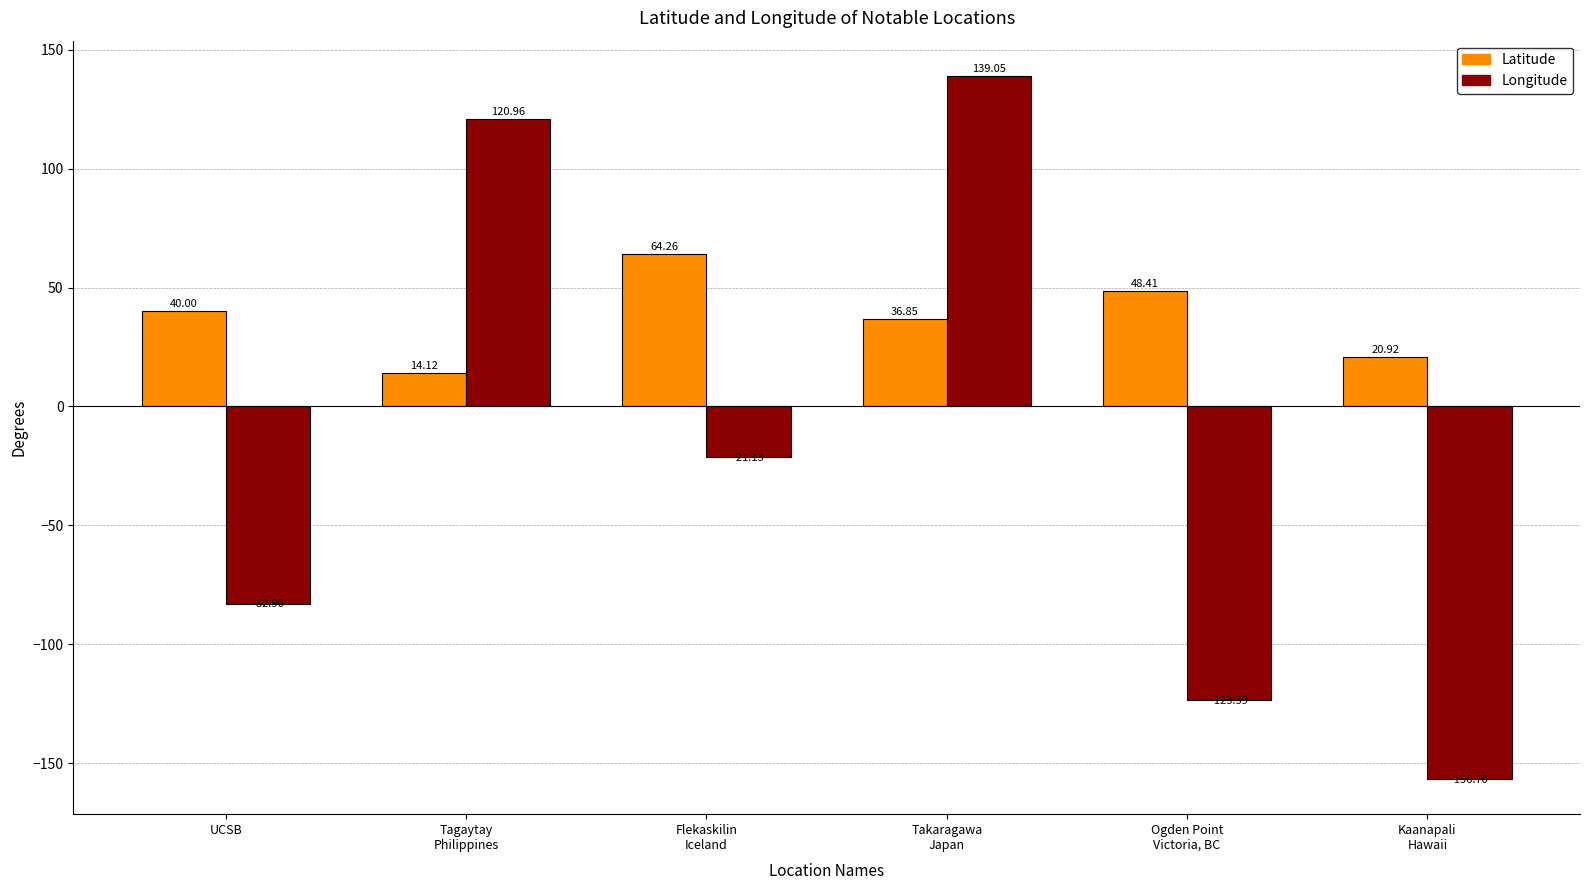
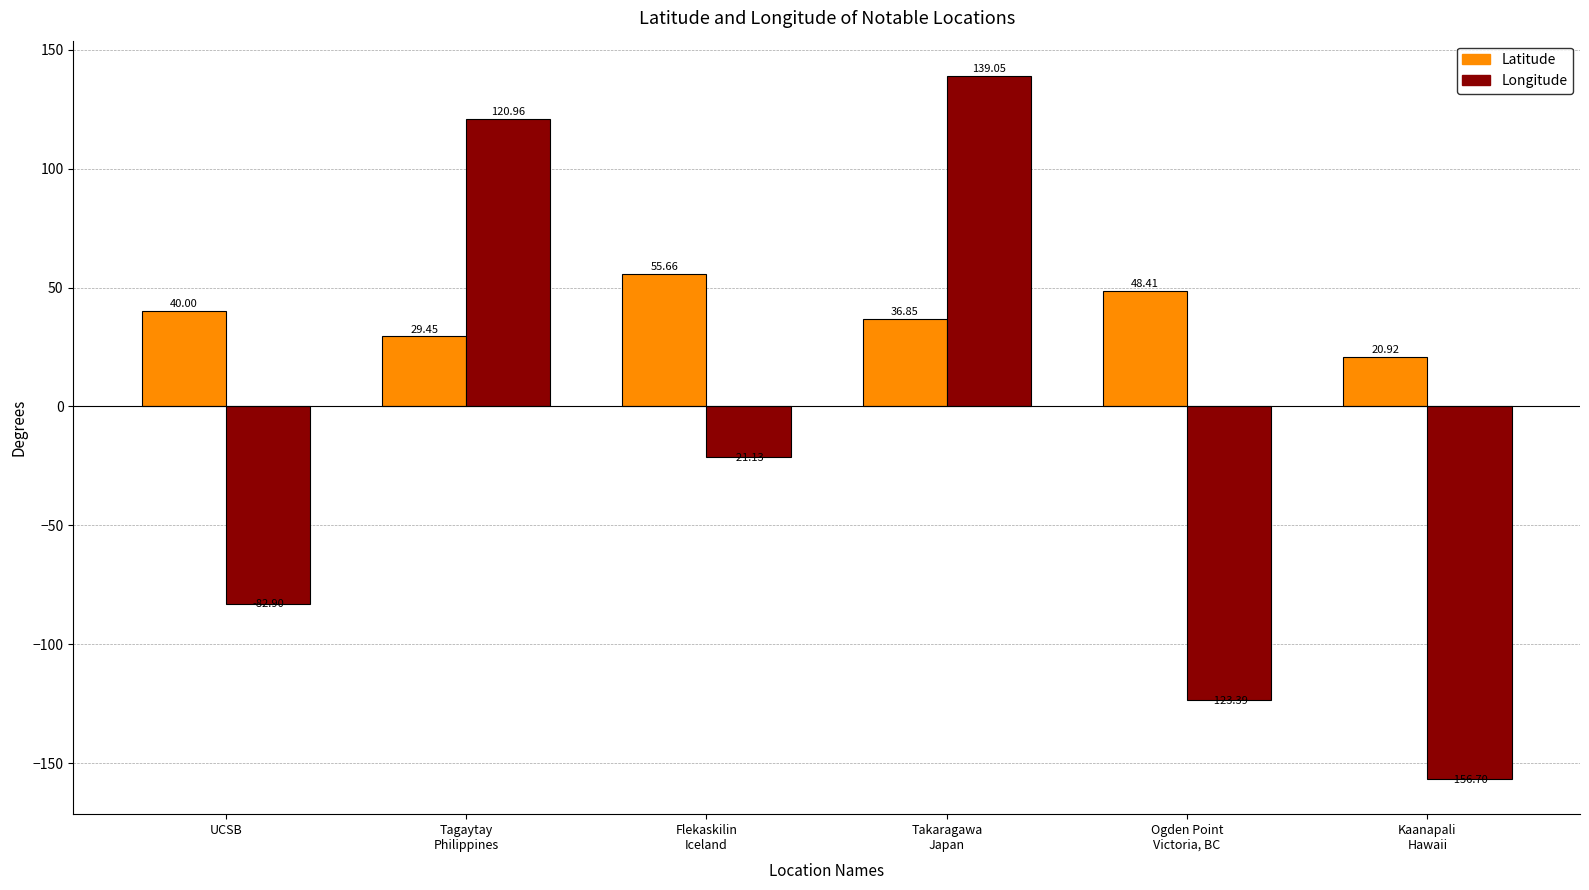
  {
    "Latitude": {
      "UCSB": 40.00,
-     "Tagaytay Philippines": 14.12,
-     "Flekaskilin Iceland": 64.26,
+     "Tagaytay Philippines": 29.45,
+     "Flekaskilin Iceland": 55.66,
      "Takaragawa Japan": 36.85,
      "Ogden Point Victoria, BC": 48.41,
      "Kaanapali Hawaii": 20.92
    },
    "Longitude": {
      "UCSB": -82.90,
      "Tagaytay Philippines": 120.96,
      "Flekaskilin Iceland": -21.13,
      "Takaragawa Japan": 139.05,
      "Ogden Point Victoria, BC": -123.39,
      "Kaanapali Hawaii": -156.70
    }
  }
